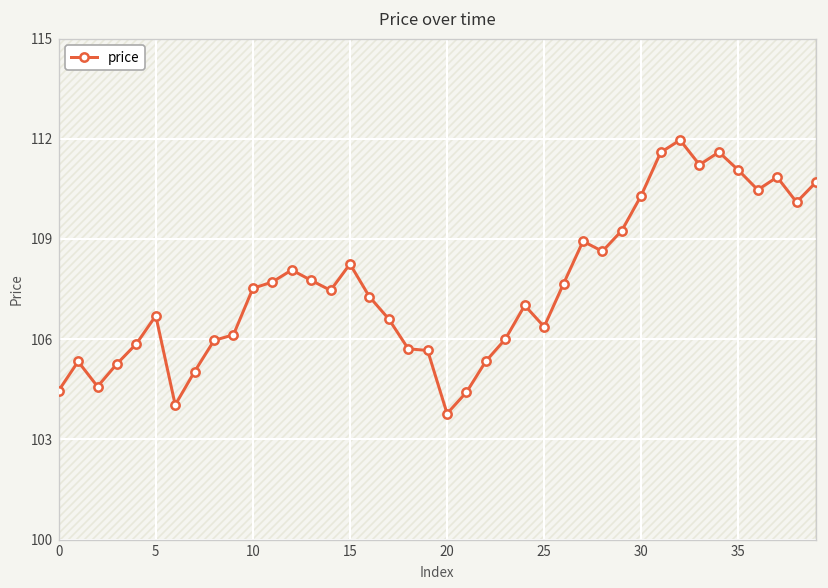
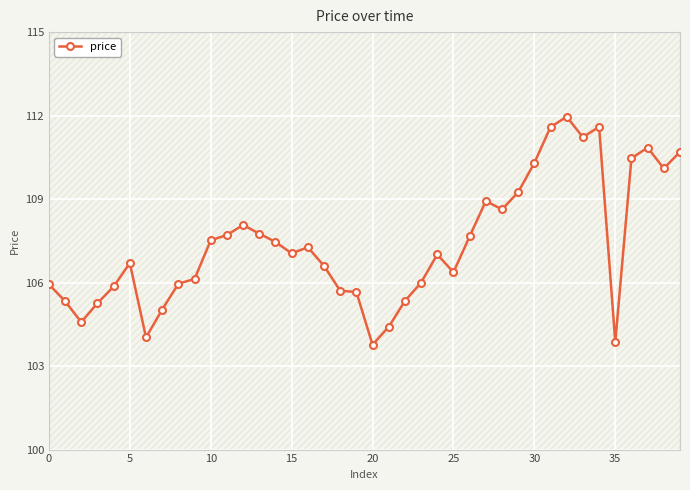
  {
    "price": {
-     "0": 104.5,
+     "0": 105.9,
      "5": 106.7,
      "10": 107.5,
-     "15": 108.3,
+     "15": 107.1,
      "20": 103.8,
      "25": 106.4,
      "30": 110.3,
-     "35": 111.1
+     "35": 103.9
    }
  }
